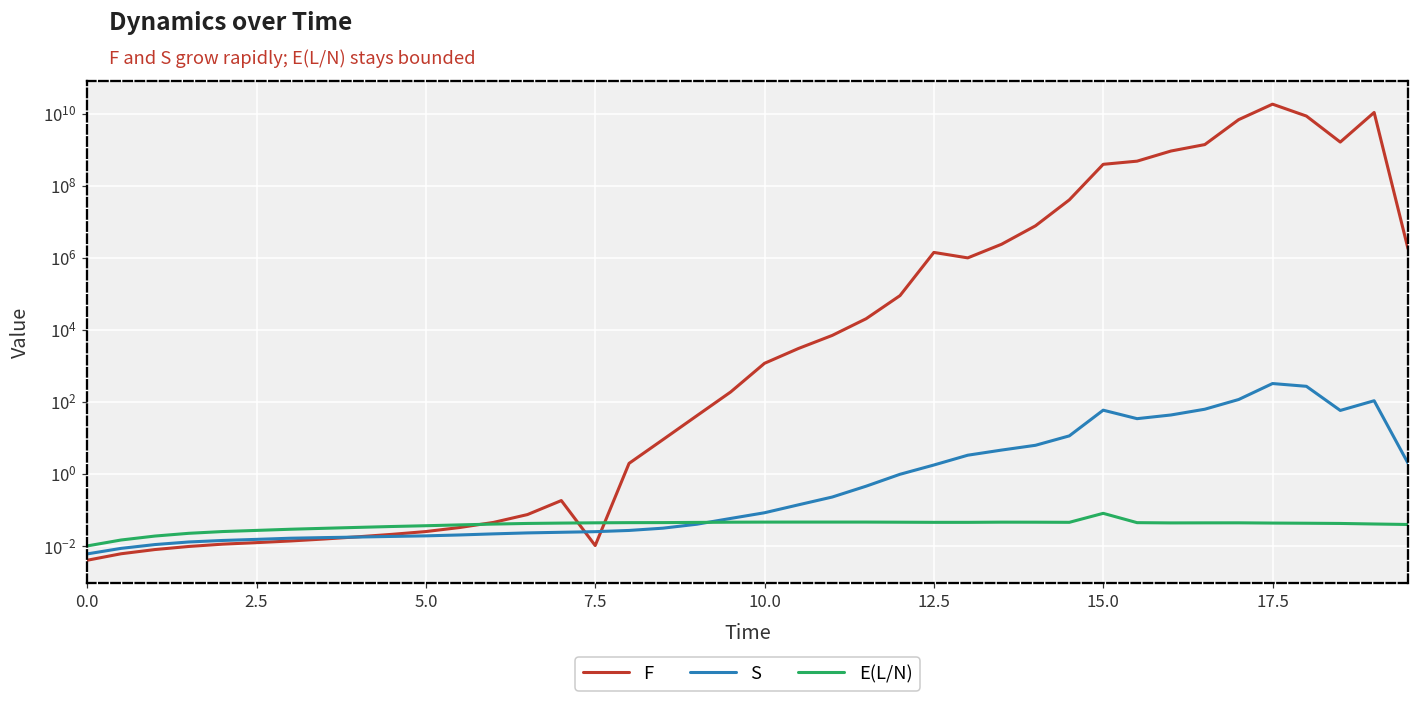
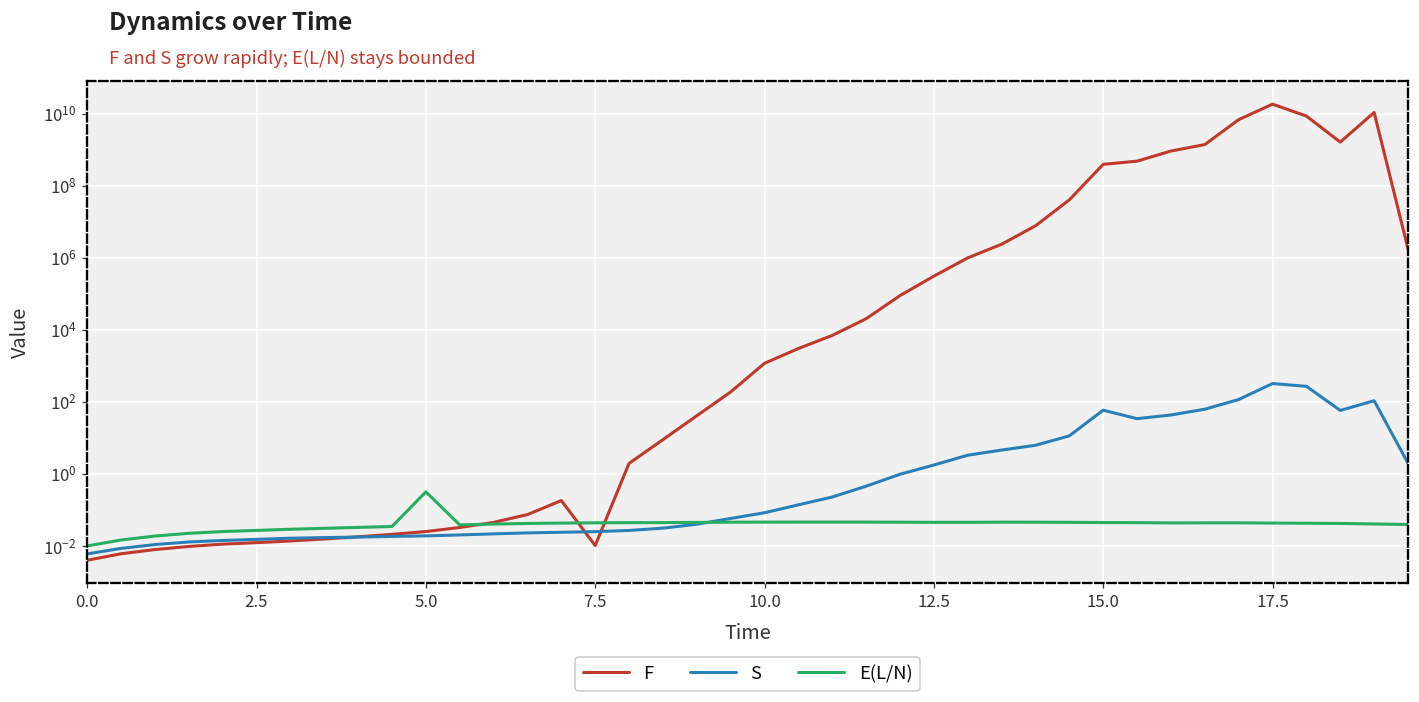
  {
    "F": {
      "0.0": 0.004,
      "2.5": 0.012,
      "5.0": 0.03,
      "7.5": 0.010,
      "10.0": 1200,
-     "12.5": 1400000,
+     "12.5": 300000,
      "15.0": 400000000,
      "17.5": 20000000000
    },
    "S": {
      "0.0": 0.006,
      "2.5": 0.02,
      "5.0": 0.02,
      "7.5": 0.02,
      "10.0": 0.08,
      "12.5": 2,
      "15.0": 60,
      "17.5": 300
    },
    "E(L/N)": {
      "0.0": 0.01,
      "2.5": 0.03,
-     "5.0": 0.04,
+     "5.0": 0.3,
      "7.5": 0.04,
      "10.0": 0.05,
      "12.5": 0.05,
-     "15.0": 0.08,
+     "15.0": 0.04,
      "17.5": 0.04
    }
  }
